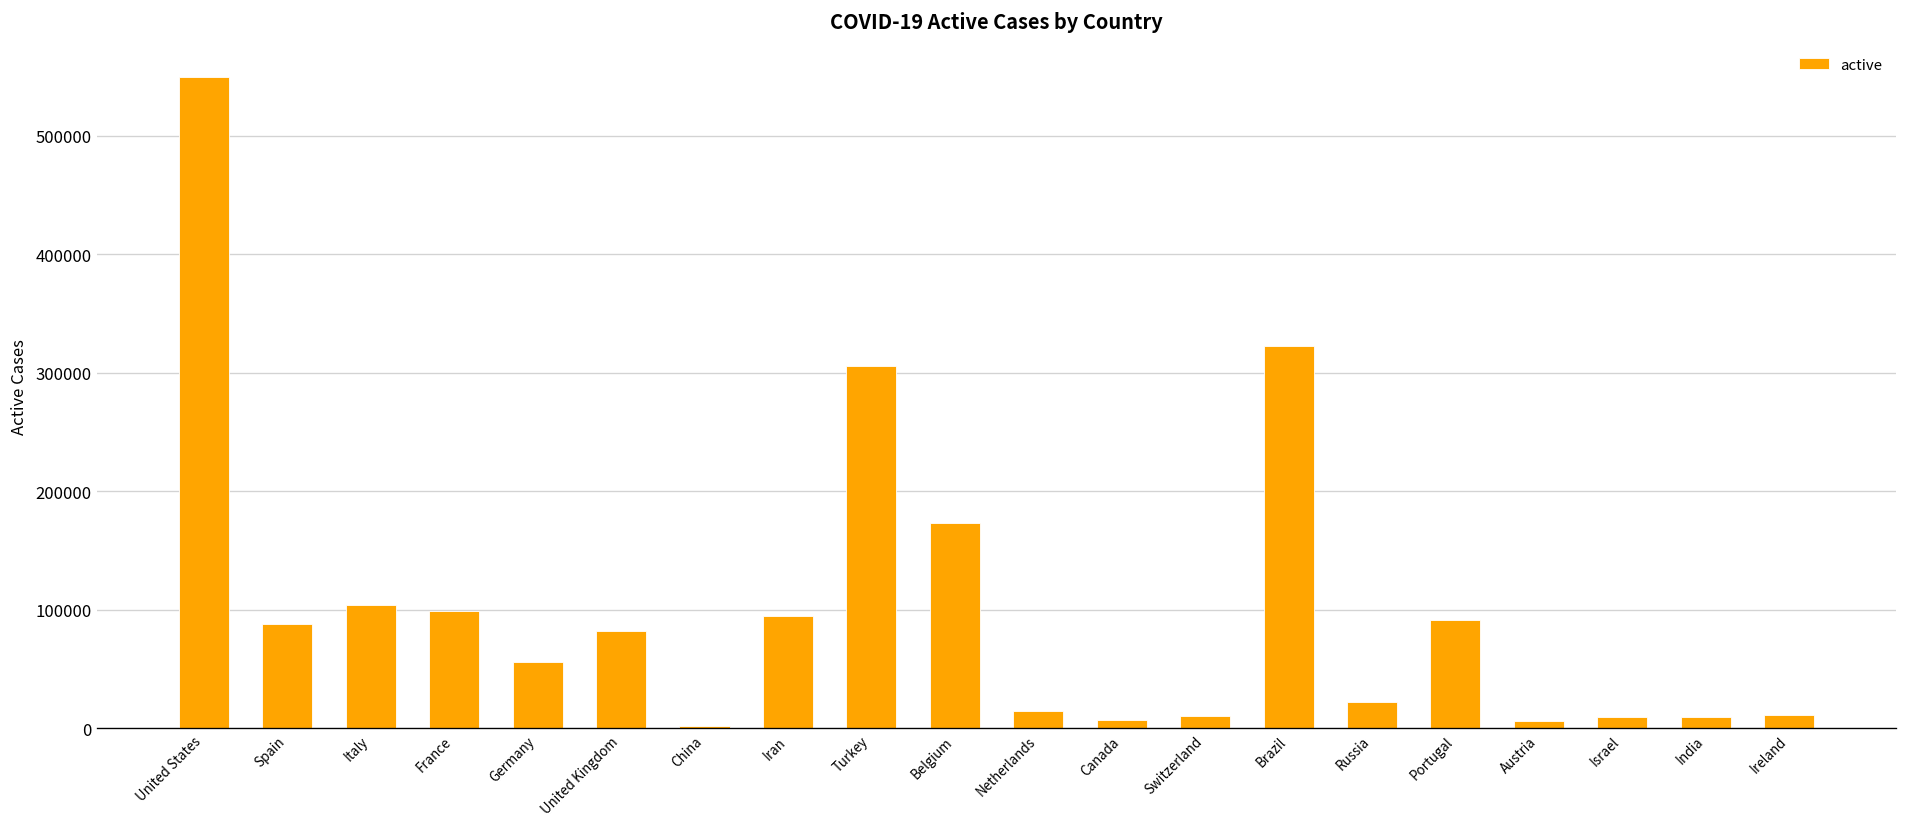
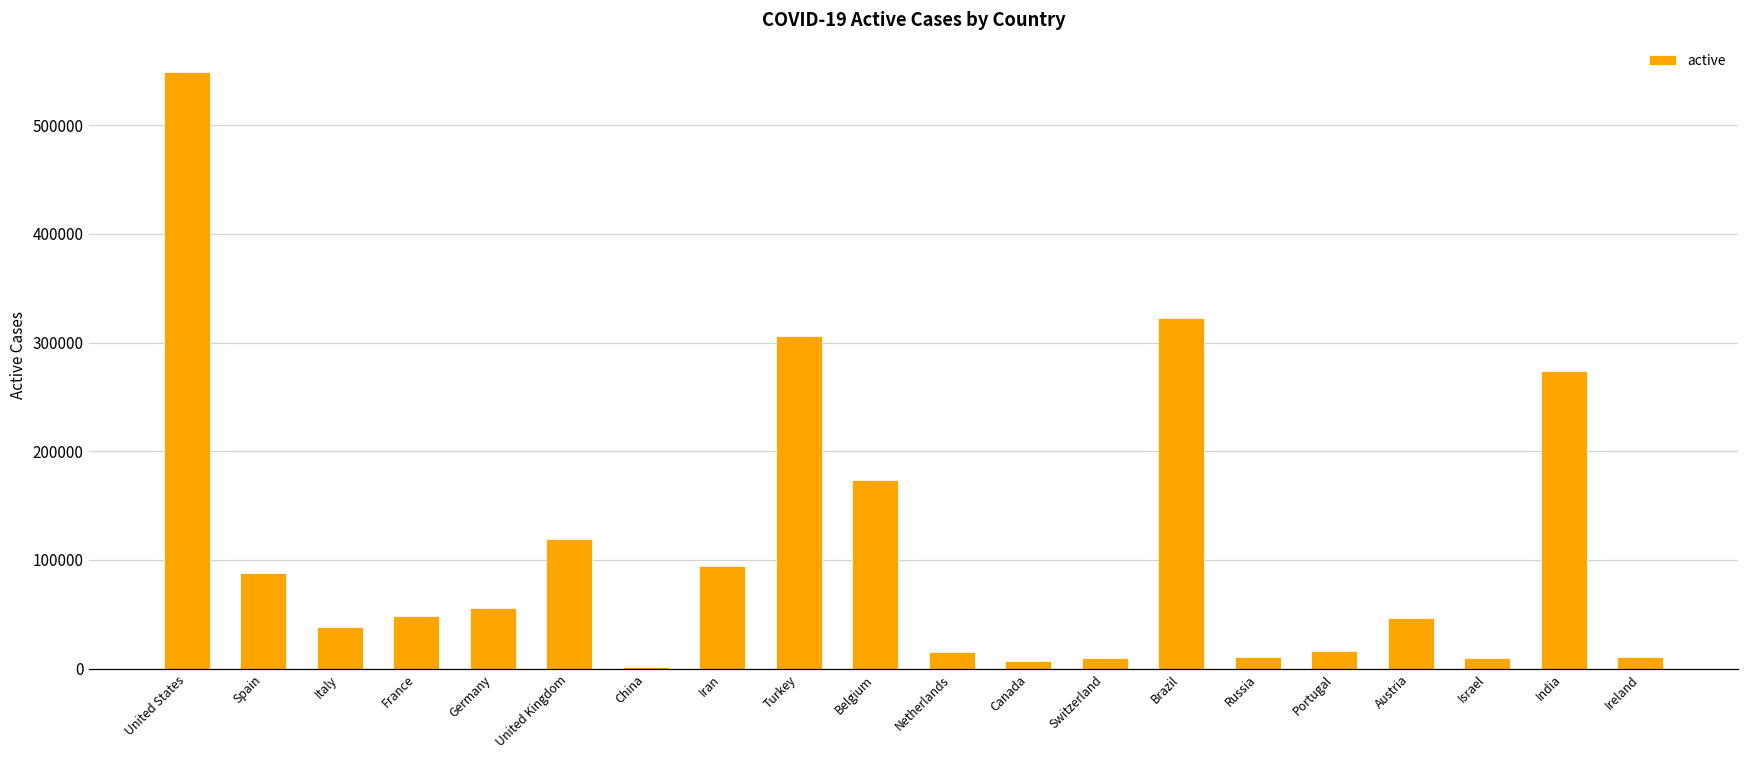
  {
    "United States": 550000,
    "Spain": 90000,
-   "Italy": 100000,
-   "France": 100000,
+   "Italy": 40000,
+   "France": 50000,
    "Germany": 60000,
-   "United Kingdom": 80000,
+   "United Kingdom": 120000,
    "Iran": 90000,
    "Turkey": 310000,
    "Belgium": 170000,
    "Netherlands": 10000,
    "Canada": 10000,
    "Switzerland": 10000,
    "Brazil": 320000,
-   "Russia": 20000,
-   "Portugal": 90000,
-   "Austria": 10000,
+   "Russia": 10000,
+   "Portugal": 20000,
+   "Austria": 50000,
    "Israel": 10000,
-   "India": 10000,
+   "India": 270000,
    "Ireland": 10000
  }
